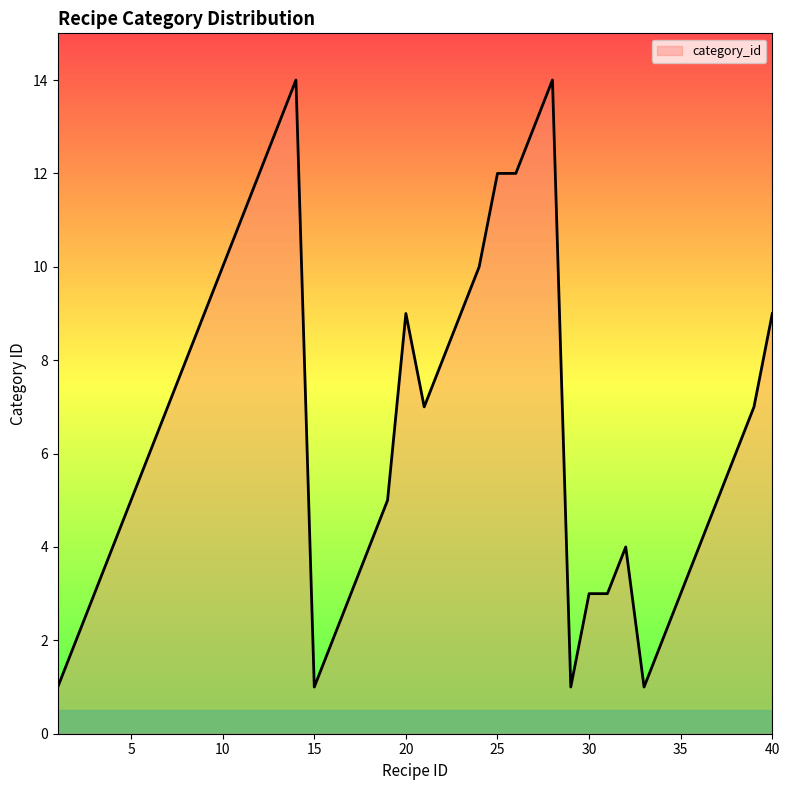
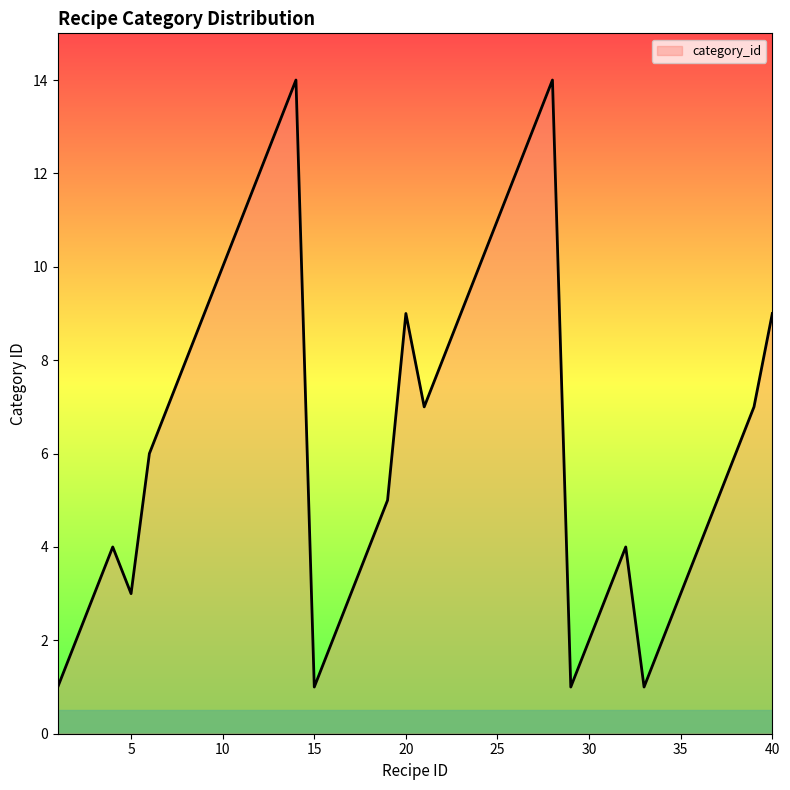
  {
-   "5": 5,
+   "5": 3,
    "10": 10,
    "15": 1,
    "20": 9,
-   "25": 12,
-   "30": 3,
+   "25": 11,
+   "30": 2,
    "35": 3,
    "40": 9
  }
